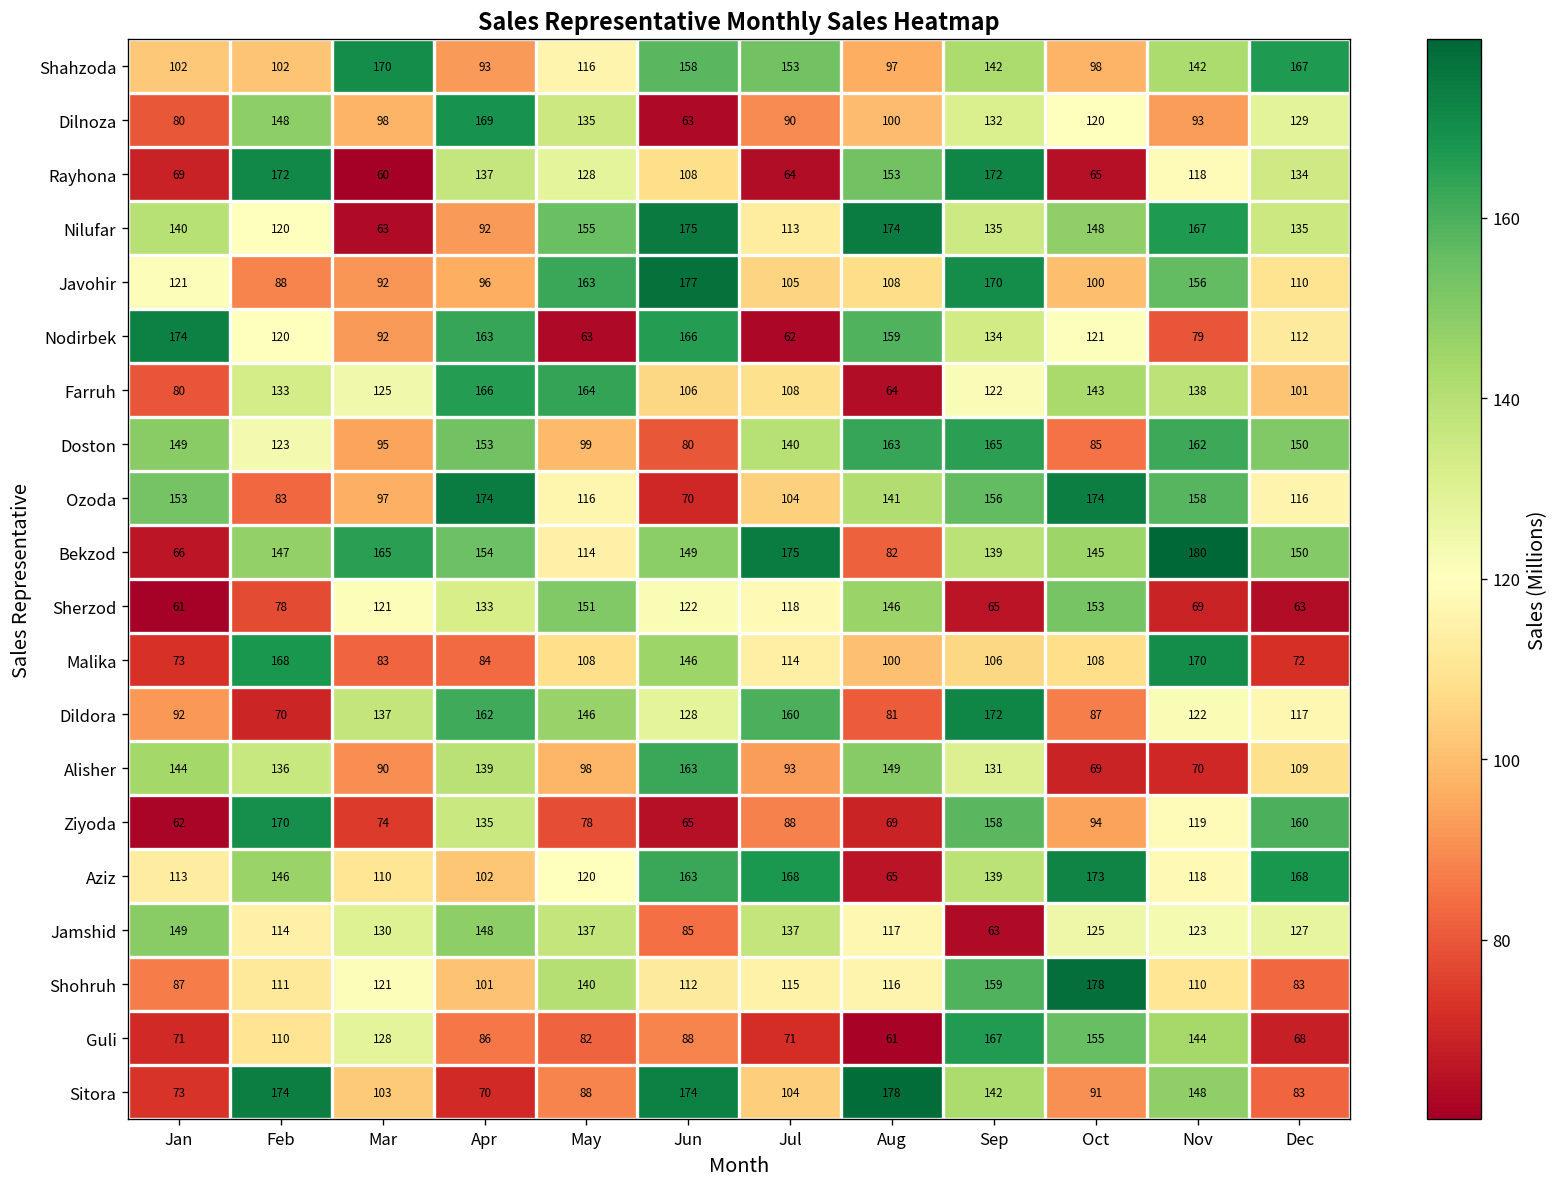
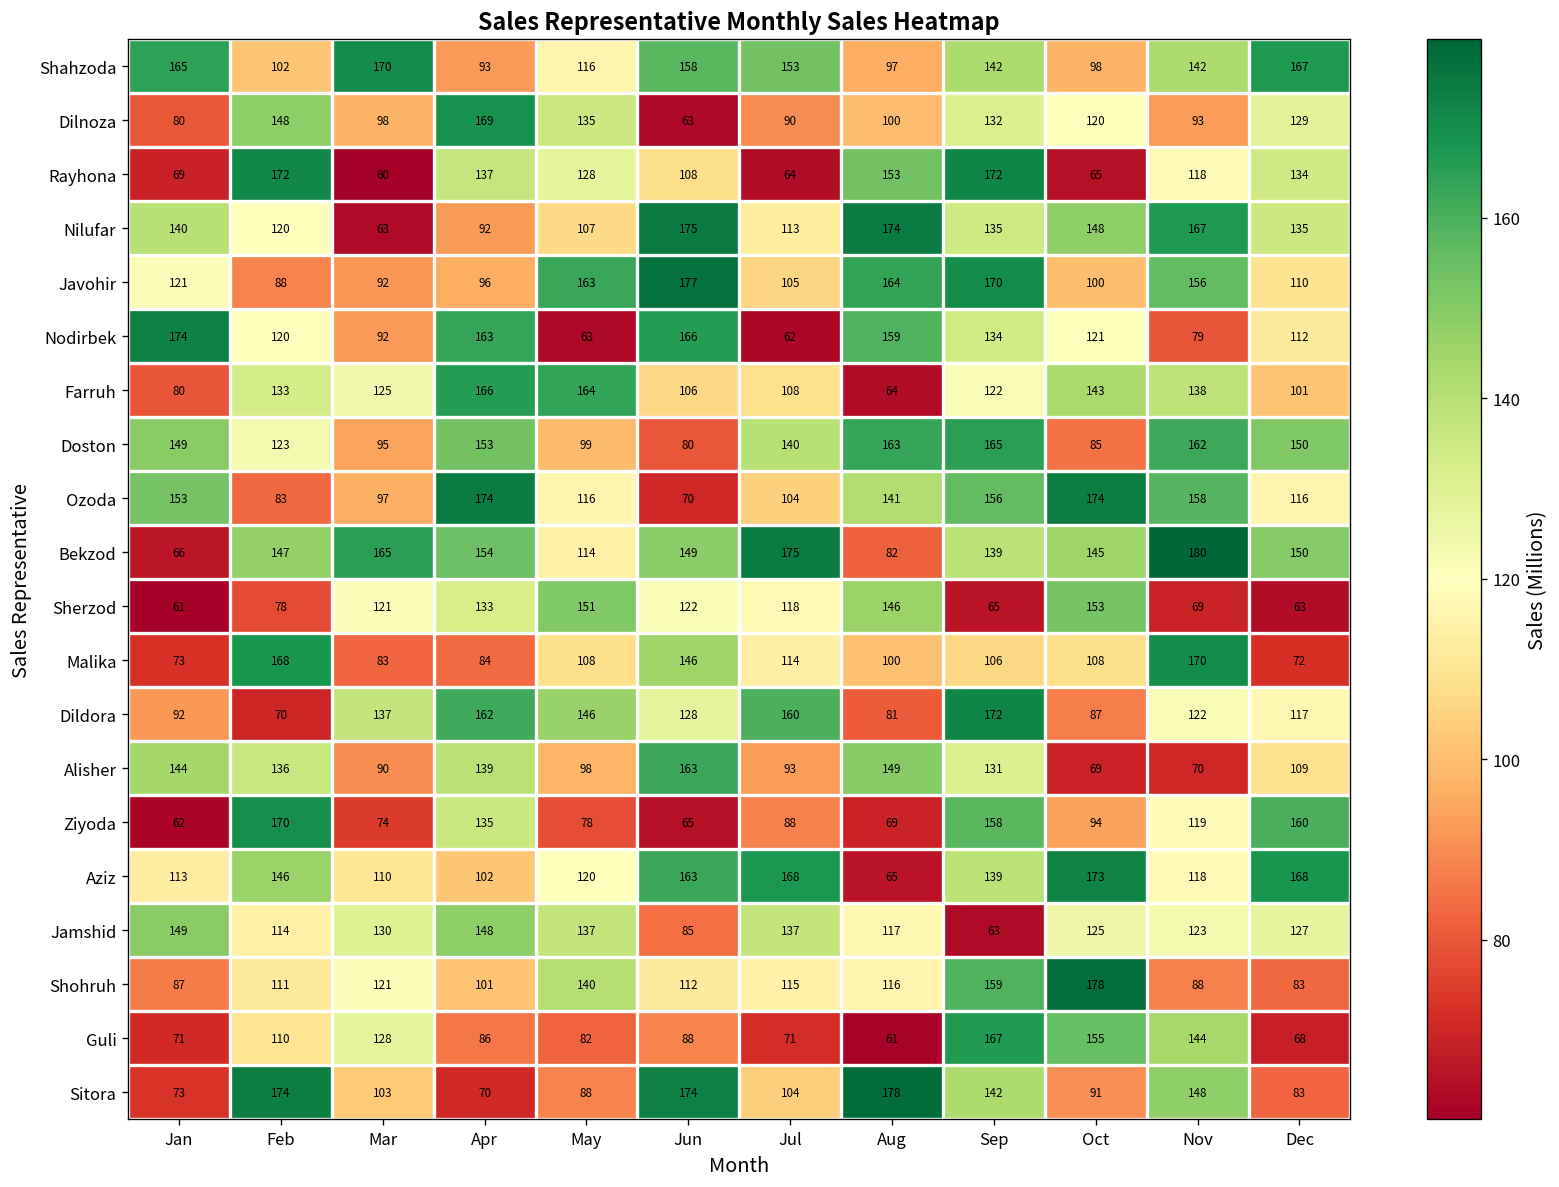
  {
    "Shahzoda": {
-     "Jan": 102,
+     "Jan": 165,
      "Feb": 102,
      "Mar": 170,
      "Apr": 93,
      "May": 116,
      "Jun": 158,
      "Jul": 153,
      "Aug": 97,
      "Sep": 142,
      "Oct": 98,
      "Nov": 142,
      "Dec": 167
    },
    "Nilufar": {
      "Jan": 140,
      "Feb": 120,
      "Mar": 63,
      "Apr": 92,
-     "May": 155,
+     "May": 107,
      "Jun": 175,
      "Jul": 113,
      "Aug": 174,
      "Sep": 135,
      "Oct": 148,
      "Nov": 167,
      "Dec": 135
    },
    "Javohir": {
      "Jan": 121,
      "Feb": 88,
      "Mar": 92,
      "Apr": 96,
      "May": 163,
      "Jun": 177,
      "Jul": 105,
-     "Aug": 108,
+     "Aug": 164,
      "Sep": 170,
      "Oct": 100,
      "Nov": 156,
      "Dec": 110
    },
    "Shohruh": {
      "Jan": 87,
      "Feb": 111,
      "Mar": 121,
      "Apr": 101,
      "May": 140,
      "Jun": 112,
      "Jul": 115,
      "Aug": 116,
      "Sep": 159,
      "Oct": 178,
-     "Nov": 110,
+     "Nov": 88,
      "Dec": 83
    }
  }
